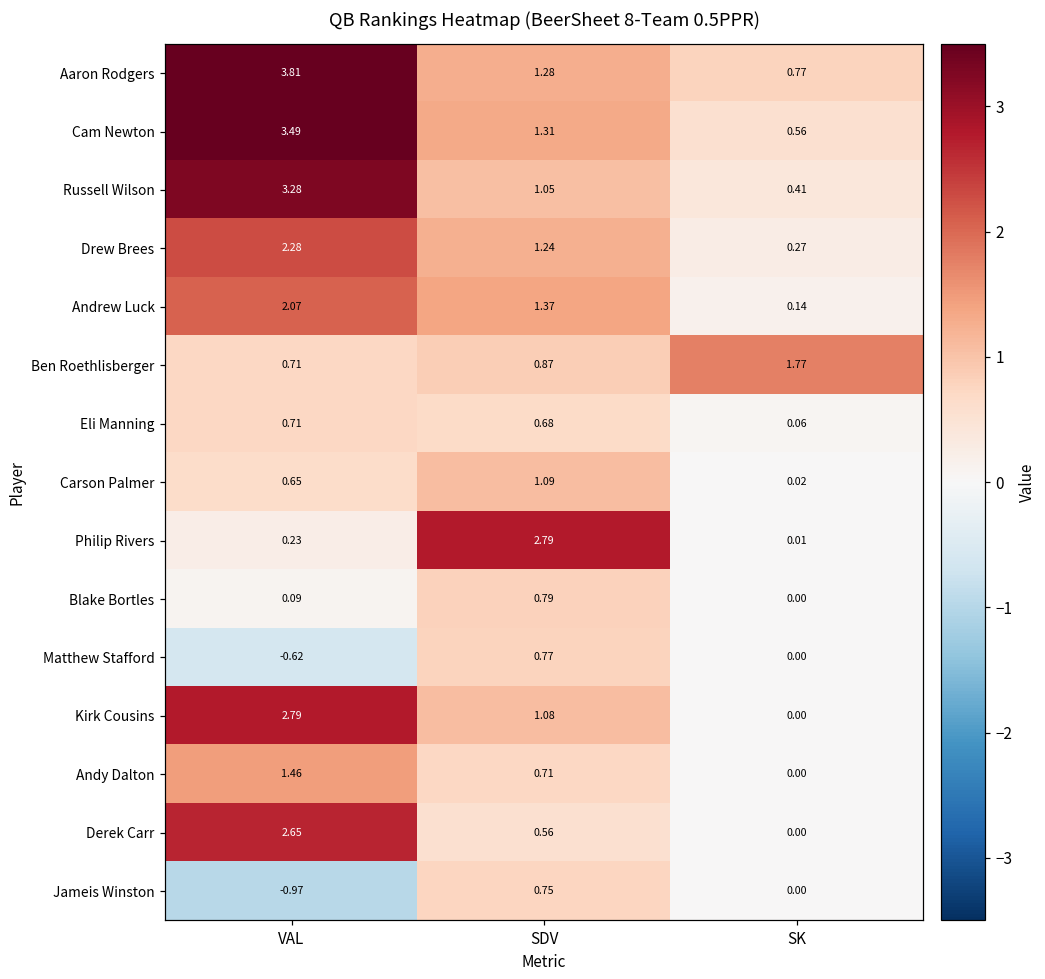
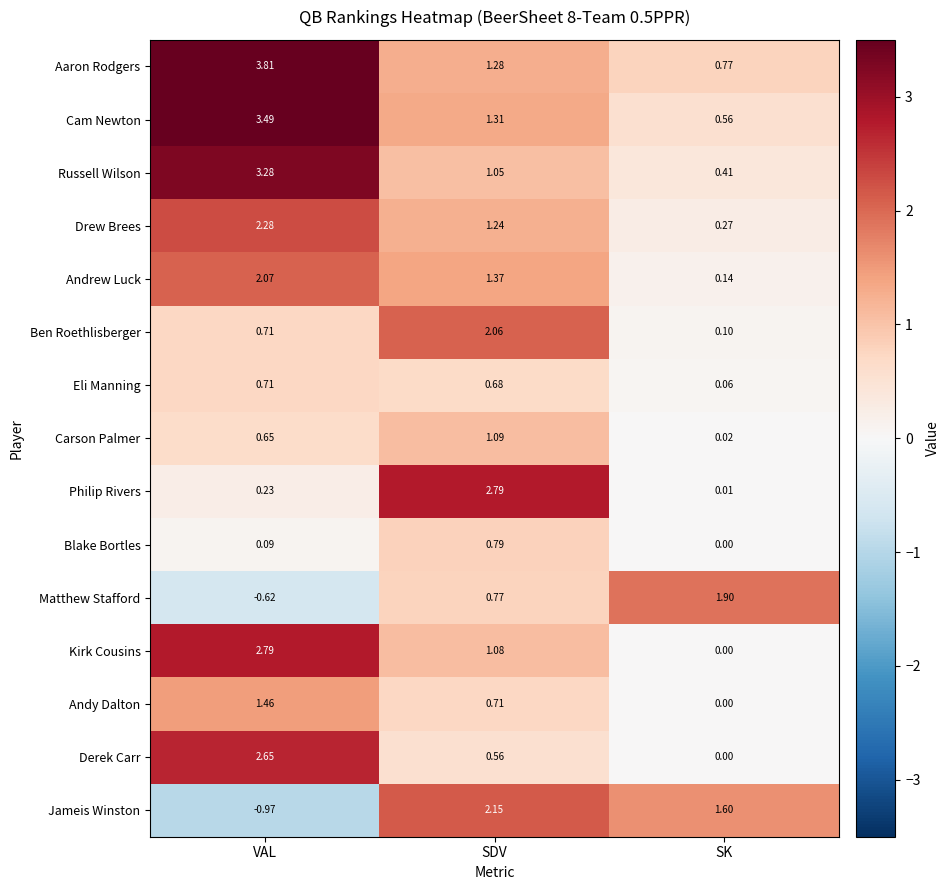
  {
    "Aaron Rodgers": {
      "VAL": 3.81,
      "SDV": 1.28,
      "SK": 0.77
    },
    "Cam Newton": {
      "VAL": 3.49,
      "SDV": 1.31,
      "SK": 0.56
    },
    "Russell Wilson": {
      "VAL": 3.28,
      "SDV": 1.05,
      "SK": 0.41
    },
    "Drew Brees": {
      "VAL": 2.28,
      "SDV": 1.24,
      "SK": 0.27
    },
    "Andrew Luck": {
      "VAL": 2.07,
      "SDV": 1.37,
      "SK": 0.14
    },
    "Ben Roethlisberger": {
      "VAL": 0.71,
-     "SDV": 0.87,
-     "SK": 1.77
+     "SDV": 2.06,
+     "SK": 0.10
    },
    "Eli Manning": {
      "VAL": 0.71,
      "SDV": 0.68,
      "SK": 0.06
    },
    "Carson Palmer": {
      "VAL": 0.65,
      "SDV": 1.09,
      "SK": 0.02
    },
    "Philip Rivers": {
      "VAL": 0.23,
      "SDV": 2.79,
      "SK": 0.01
    },
    "Blake Bortles": {
      "VAL": 0.09,
      "SDV": 0.79,
      "SK": 0.00
    },
    "Matthew Stafford": {
      "VAL": -0.62,
      "SDV": 0.77,
-     "SK": 0.00
+     "SK": 1.90
    },
    "Kirk Cousins": {
      "VAL": 2.79,
      "SDV": 1.08,
      "SK": 0.00
    },
    "Andy Dalton": {
      "VAL": 1.46,
      "SDV": 0.71,
      "SK": 0.00
    },
    "Derek Carr": {
      "VAL": 2.65,
      "SDV": 0.56,
      "SK": 0.00
    },
    "Jameis Winston": {
      "VAL": -0.97,
-     "SDV": 0.75,
-     "SK": 0.00
+     "SDV": 2.15,
+     "SK": 1.60
    }
  }
